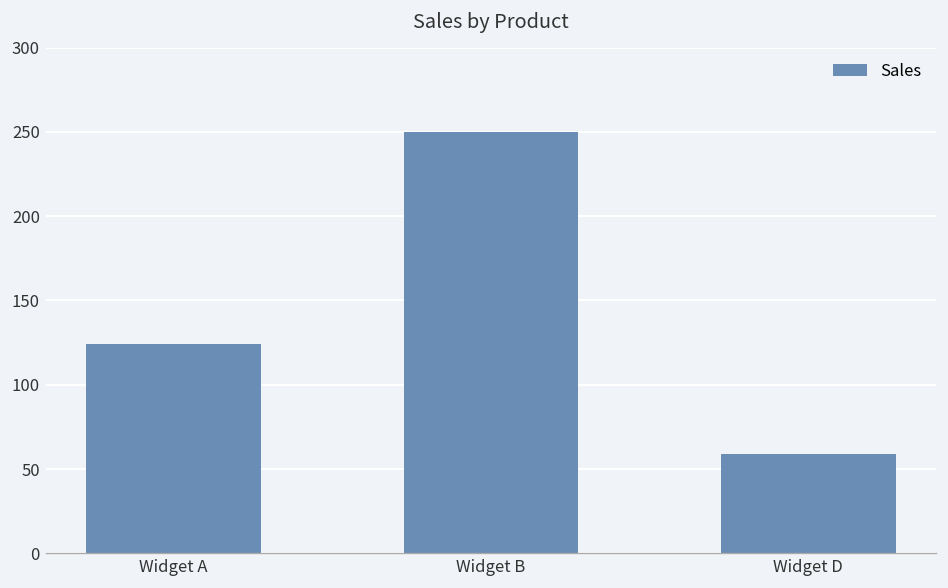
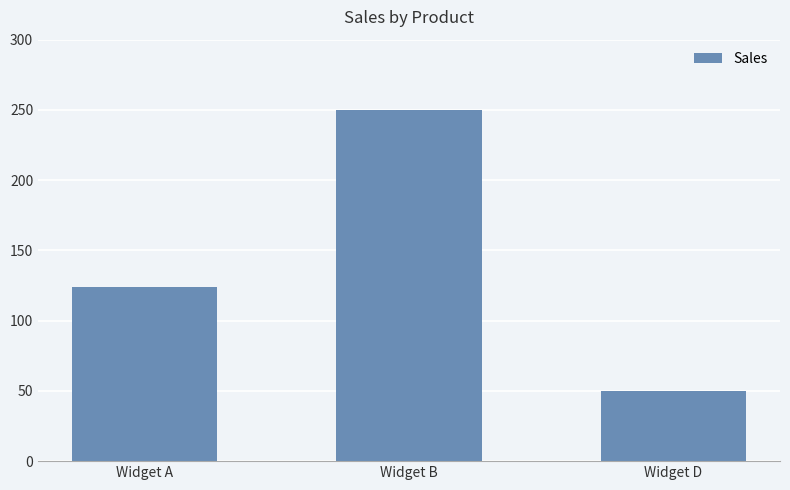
  {
    "Widget A": 124,
    "Widget B": 250,
-   "Widget D": 59
+   "Widget D": 50
  }
